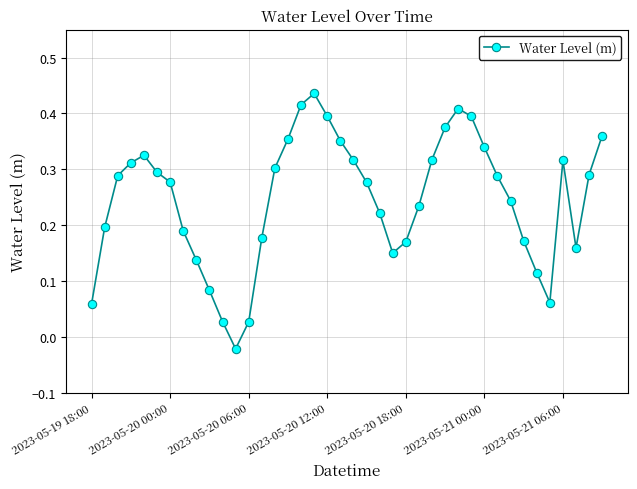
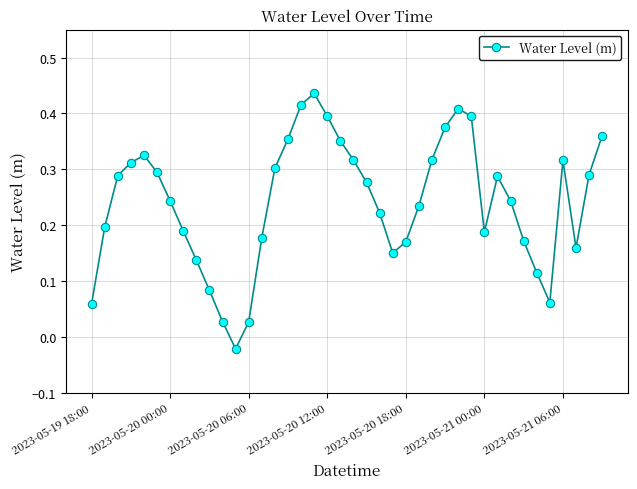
  {
    "2023-05-19 18:00": 0.06,
-   "2023-05-20 00:00": 0.28,
+   "2023-05-20 00:00": 0.24,
    "2023-05-20 06:00": 0.03,
    "2023-05-20 12:00": 0.40,
    "2023-05-20 18:00": 0.17,
-   "2023-05-21 00:00": 0.34,
+   "2023-05-21 00:00": 0.19,
    "2023-05-21 06:00": 0.32
  }
